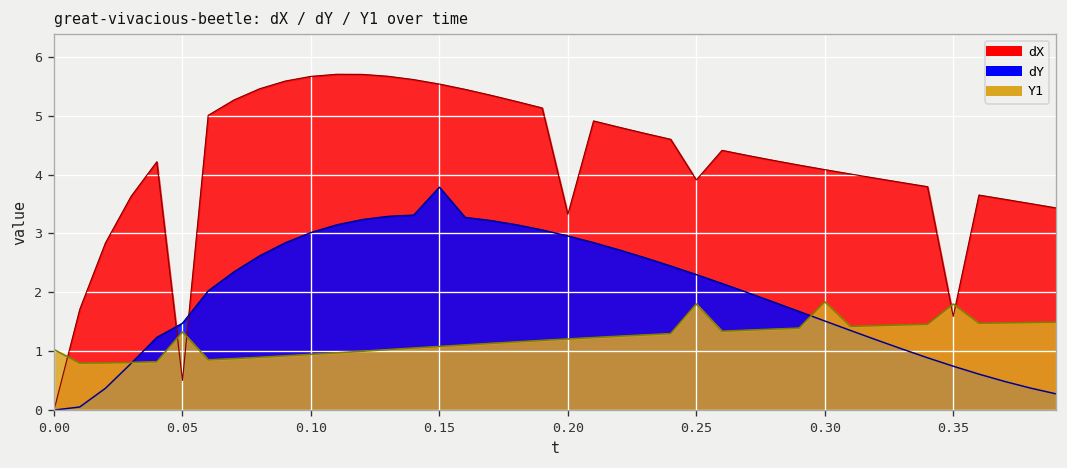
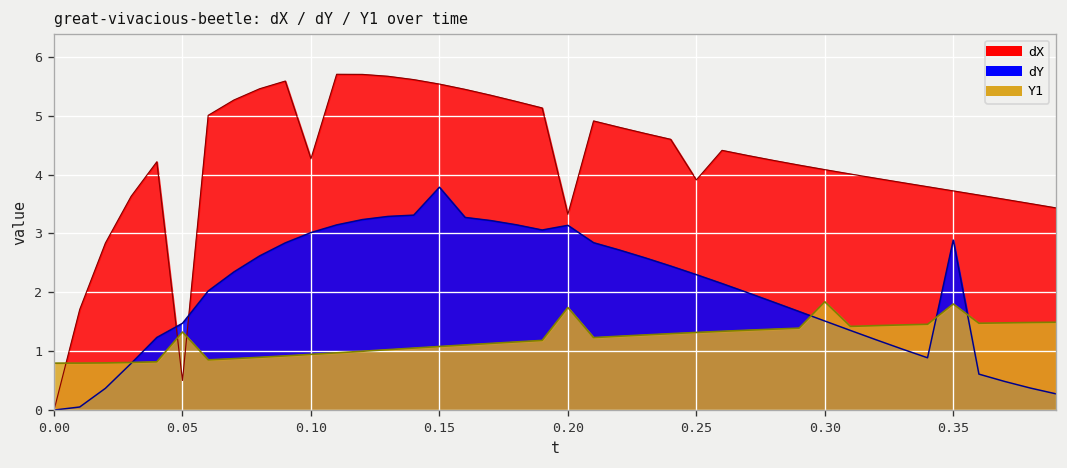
  {
    "dX": {
      "0.05": 0.5,
-     "0.10": 5.7,
+     "0.10": 4.3,
      "0.15": 5.5,
      "0.20": 3.3,
      "0.25": 3.9,
      "0.30": 4.1,
-     "0.35": 1.6
+     "0.35": 3.7
    },
    "dY": {
      "0.05": 1.5,
      "0.10": 3.0,
      "0.15": 3.8,
-     "0.20": 3.0,
+     "0.20": 3.1,
      "0.25": 2.3,
      "0.30": 1.5,
-     "0.35": 0.7
+     "0.35": 2.9
    },
    "Y1": {
-     "0.00": 1.0,
+     "0.00": 0.8,
      "0.05": 1.3,
      "0.10": 0.9,
      "0.15": 1.1,
-     "0.20": 1.2,
-     "0.25": 1.8,
+     "0.20": 1.7,
+     "0.25": 1.3,
      "0.30": 1.8,
      "0.35": 1.8
    }
  }
